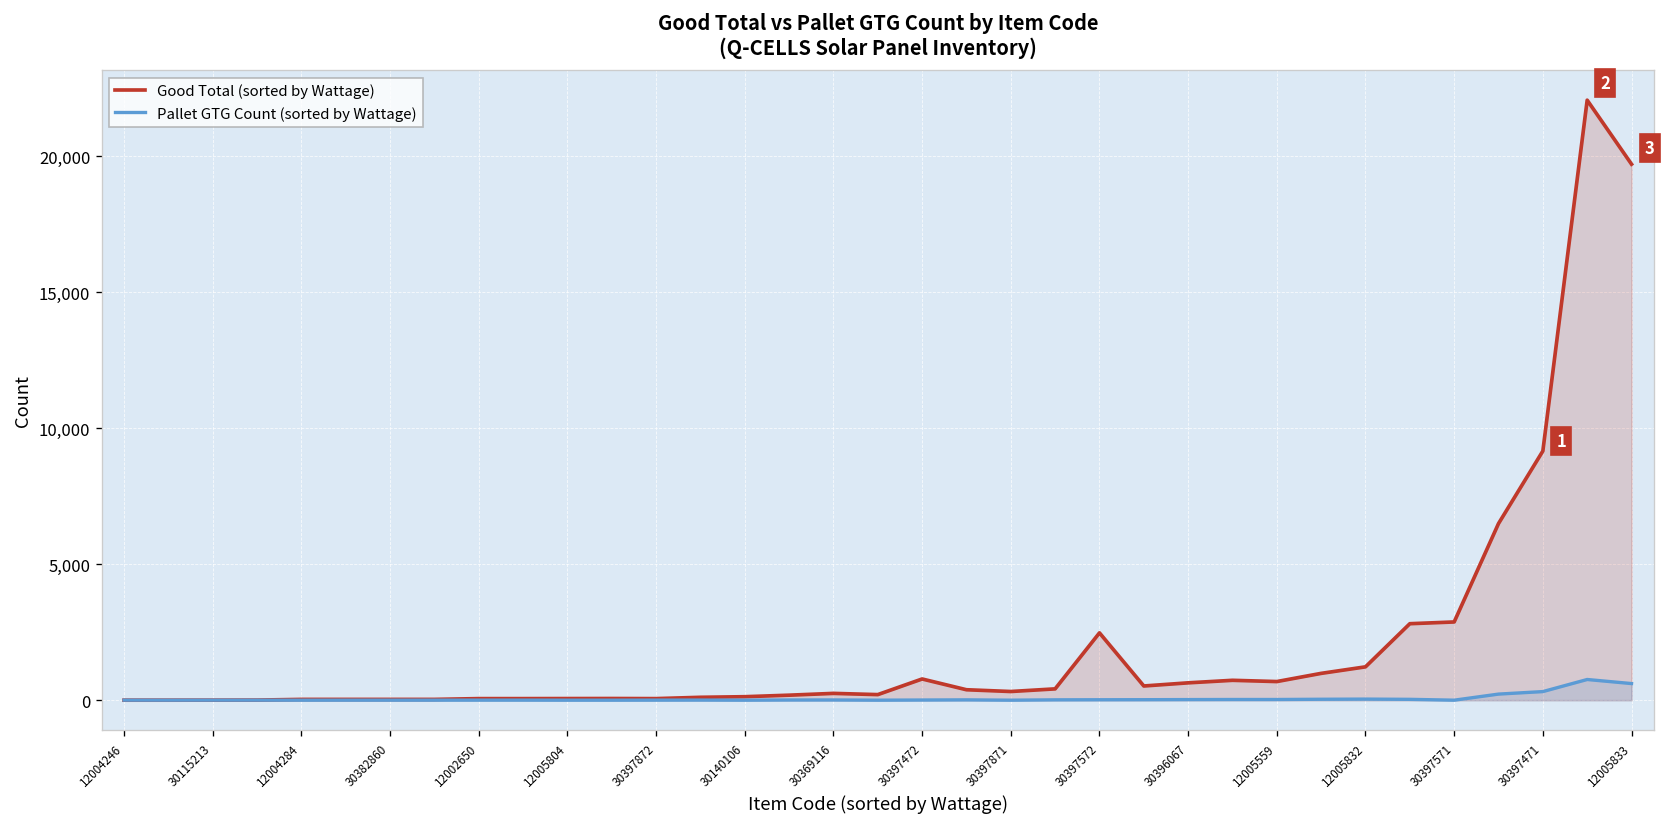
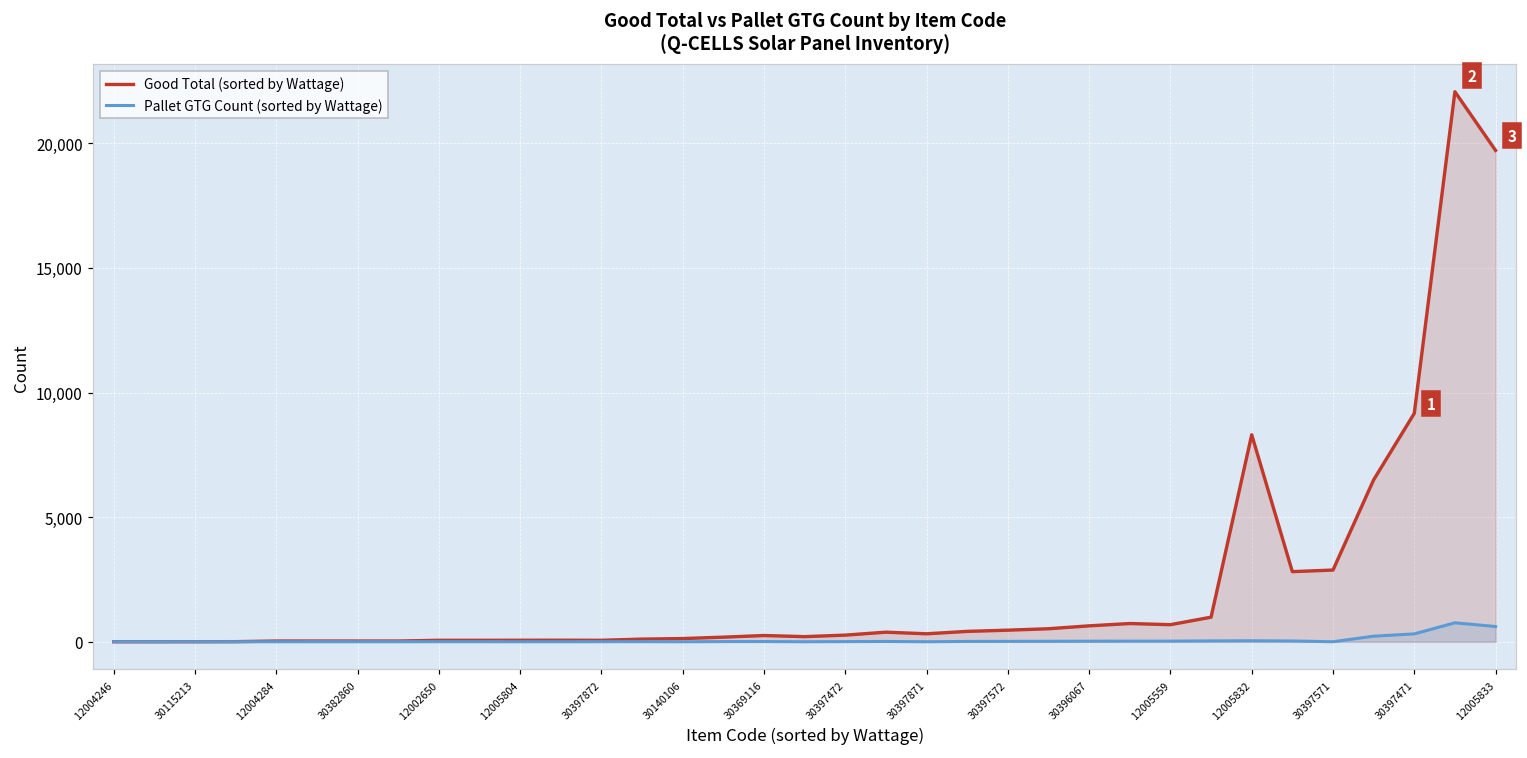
  {
    "Good Total (sorted by Wattage)": {
      "30369116": "300",
-     "30397472": "800",
-     "30397572": "2,500",
-     "12005832": "1,200"
+     "30397472": "300",
+     "30397572": "500",
+     "12005832": "8,300"
    },
    "Pallet GTG Count (sorted by Wattage)": {
      "30369116": "0",
      "30397472": "0",
      "30397572": "0",
      "12005832": "0"
    }
  }
